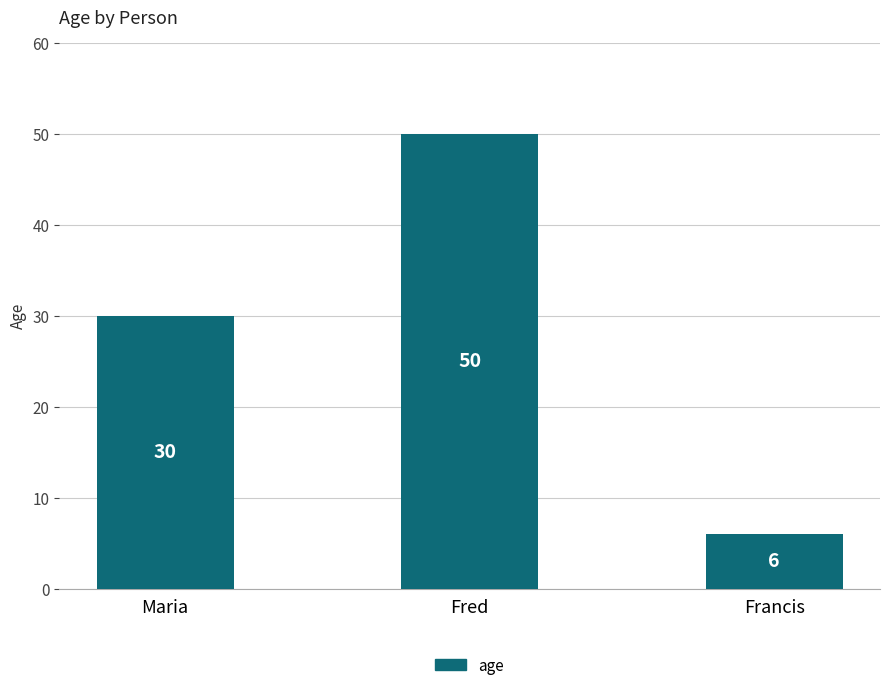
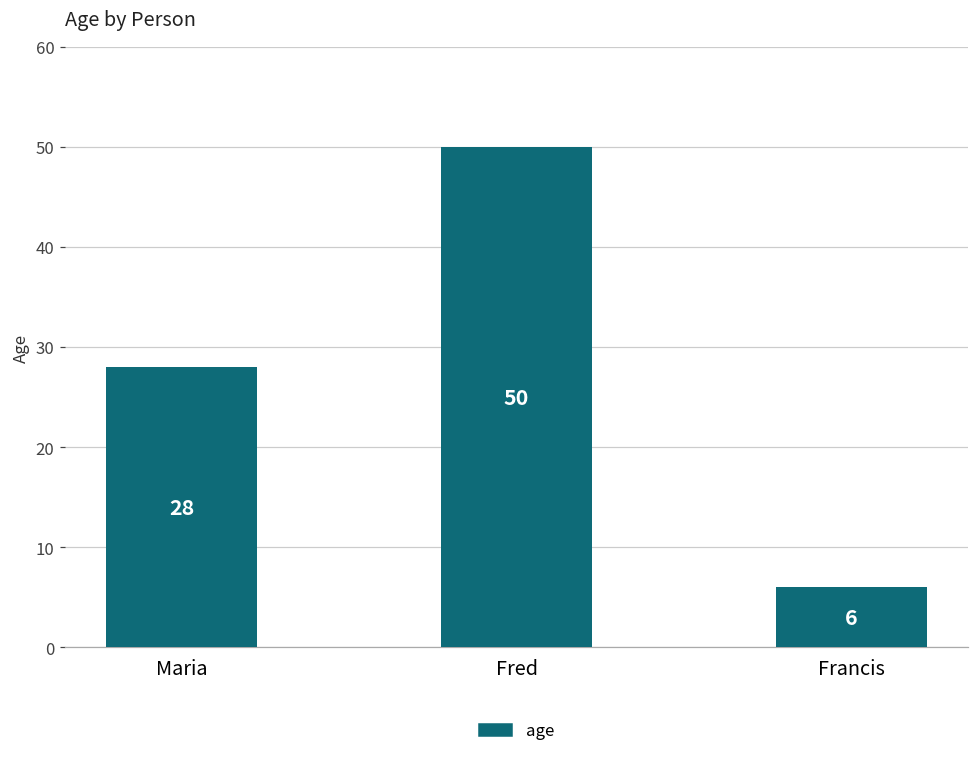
  {
-   "Maria": 30,
+   "Maria": 28,
    "Fred": 50,
    "Francis": 6
  }
